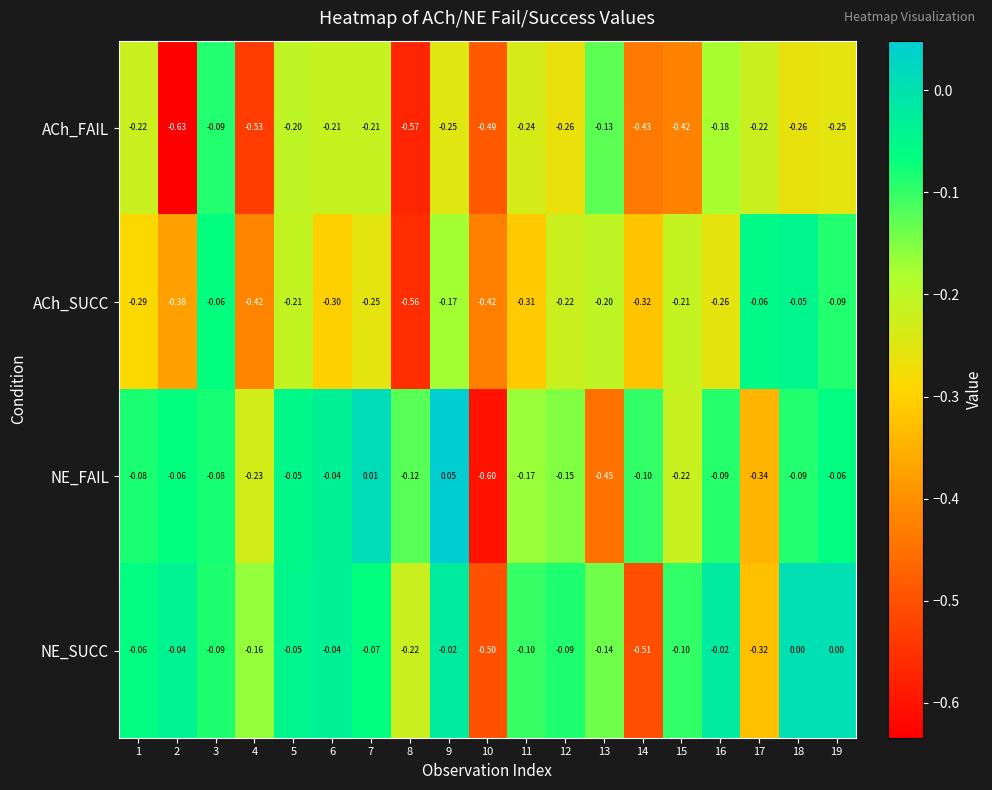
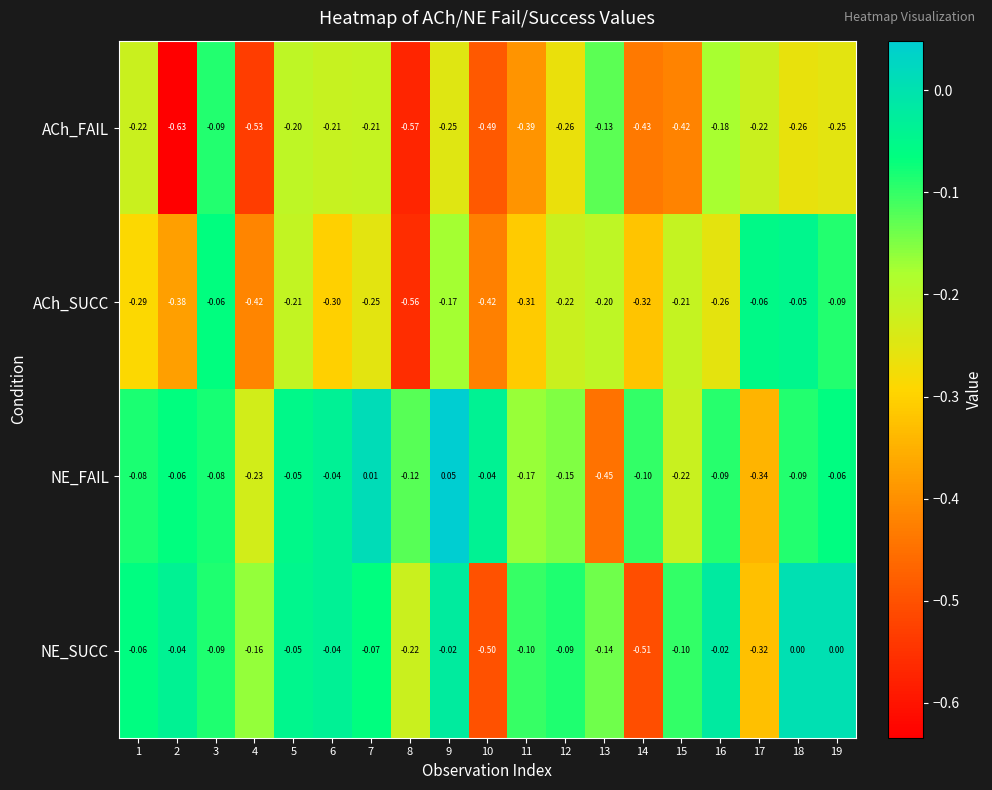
  {
    "ACh_FAIL": {
      "1": -0.22,
      "2": -0.63,
      "3": -0.09,
      "4": -0.53,
      "5": -0.20,
      "6": -0.21,
      "7": -0.21,
      "8": -0.57,
      "9": -0.25,
      "10": -0.49,
-     "11": -0.24,
+     "11": -0.39,
      "12": -0.26,
      "13": -0.13,
      "14": -0.43,
      "15": -0.42,
      "16": -0.18,
      "17": -0.22,
      "18": -0.26,
      "19": -0.25
    },
    "ACh_SUCC": {
      "1": -0.29,
      "2": -0.38,
      "3": -0.06,
      "4": -0.42,
      "5": -0.21,
      "6": -0.30,
      "7": -0.25,
      "8": -0.56,
      "9": -0.17,
      "10": -0.42,
      "11": -0.31,
      "12": -0.22,
      "13": -0.20,
      "14": -0.32,
      "15": -0.21,
      "16": -0.26,
      "17": -0.06,
      "18": -0.05,
      "19": -0.09
    },
    "NE_FAIL": {
      "1": -0.08,
      "2": -0.06,
      "3": -0.08,
      "4": -0.23,
      "5": -0.05,
      "6": -0.04,
      "7": 0.01,
      "8": -0.12,
      "9": 0.05,
-     "10": -0.60,
+     "10": -0.04,
      "11": -0.17,
      "12": -0.15,
      "13": -0.45,
      "14": -0.10,
      "15": -0.22,
      "16": -0.09,
      "17": -0.34,
      "18": -0.09,
      "19": -0.06
    },
    "NE_SUCC": {
      "1": -0.06,
      "2": -0.04,
      "3": -0.09,
      "4": -0.16,
      "5": -0.05,
      "6": -0.04,
      "7": -0.07,
      "8": -0.22,
      "9": -0.02,
      "10": -0.50,
      "11": -0.10,
      "12": -0.09,
      "13": -0.14,
      "14": -0.51,
      "15": -0.10,
      "16": -0.02,
      "17": -0.32,
      "18": 0.00,
      "19": 0.00
    }
  }
